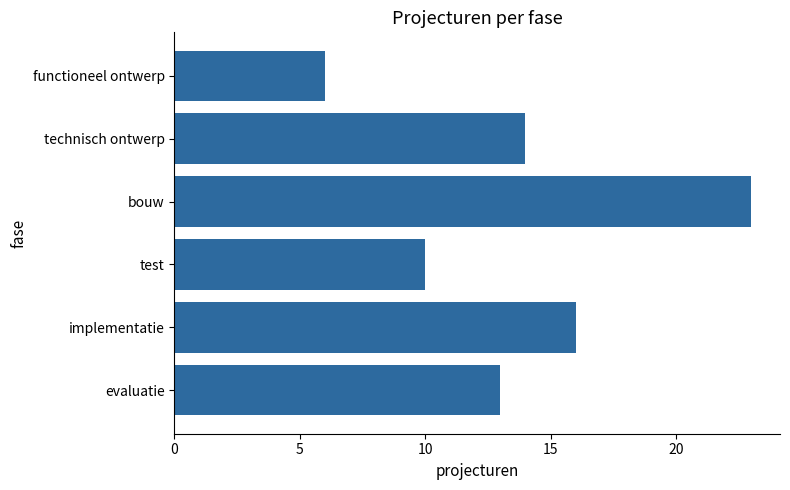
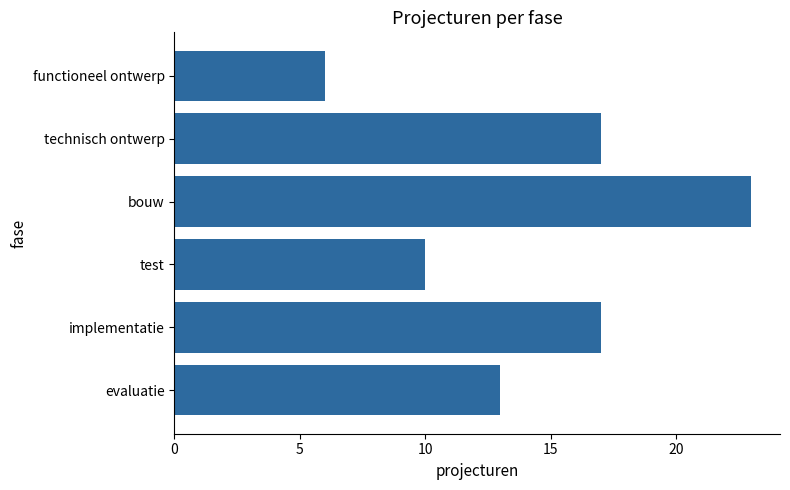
  {
    "functioneel ontwerp": 6,
-   "technisch ontwerp": 14,
+   "technisch ontwerp": 17,
    "bouw": 23,
    "test": 10,
-   "implementatie": 16,
+   "implementatie": 17,
    "evaluatie": 13
  }
